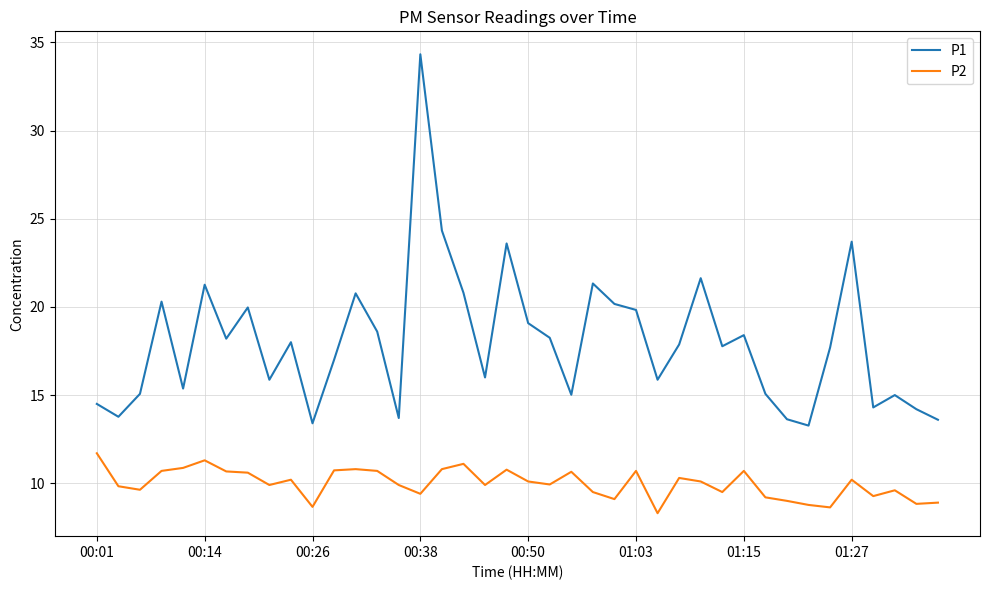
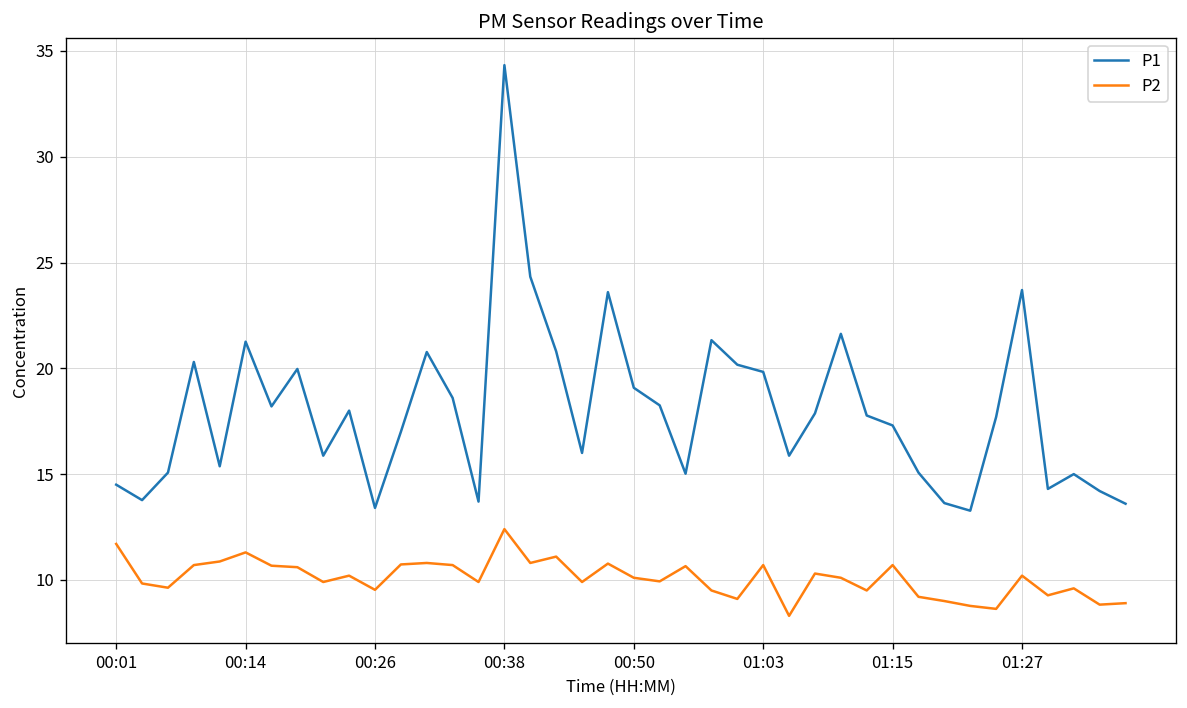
  {
    "P1": {
      "00:01": 14.5,
      "00:14": 21.3,
      "00:26": 13.4,
      "00:38": 34.3,
      "00:50": 19.1,
      "01:03": 19.8,
-     "01:15": 18.4,
+     "01:15": 17.3,
      "01:27": 23.7
    },
    "P2": {
      "00:01": 11.7,
      "00:14": 11.3,
-     "00:26": 8.7,
-     "00:38": 9.4,
+     "00:26": 9.5,
+     "00:38": 12.4,
      "00:50": 10.1,
      "01:03": 10.7,
      "01:15": 10.7,
      "01:27": 10.2
    }
  }
